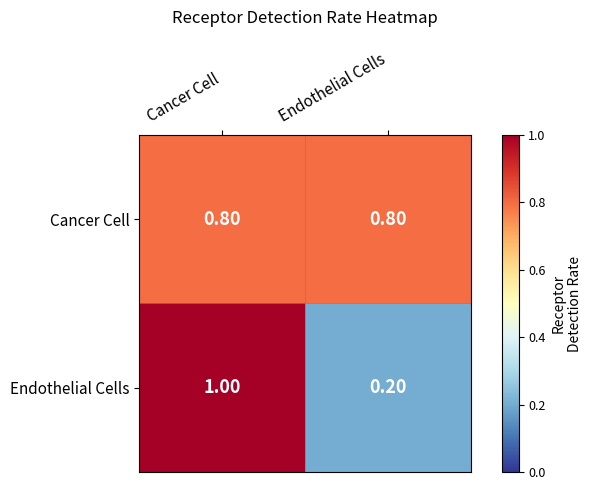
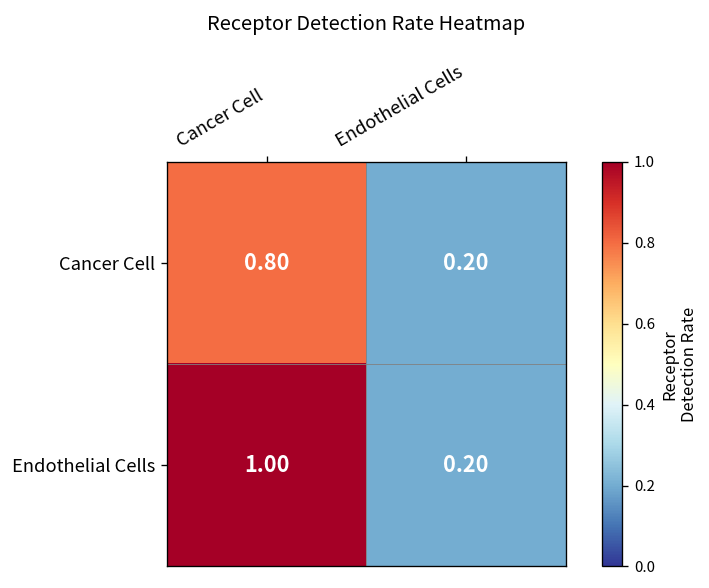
  {
    "Cancer Cell": {
      "Cancer Cell": 0.80,
-     "Endothelial Cells": 0.80
+     "Endothelial Cells": 0.20
    },
    "Endothelial Cells": {
      "Cancer Cell": 1.00,
      "Endothelial Cells": 0.20
    }
  }
